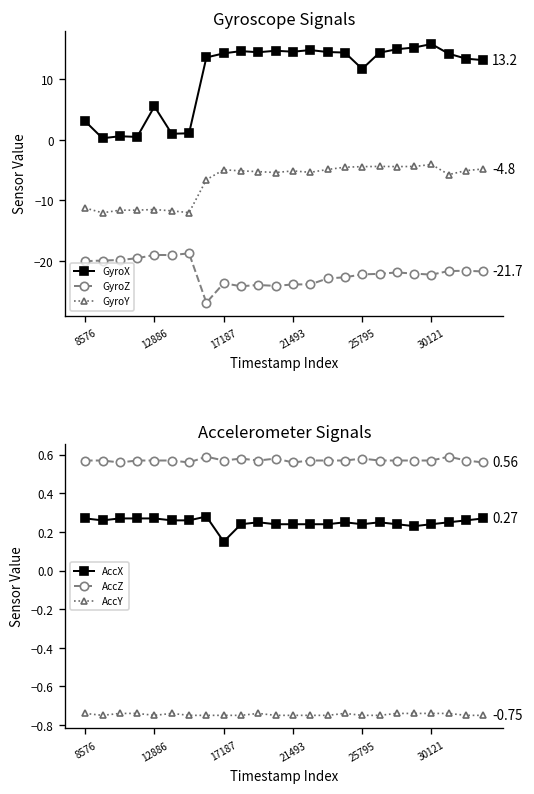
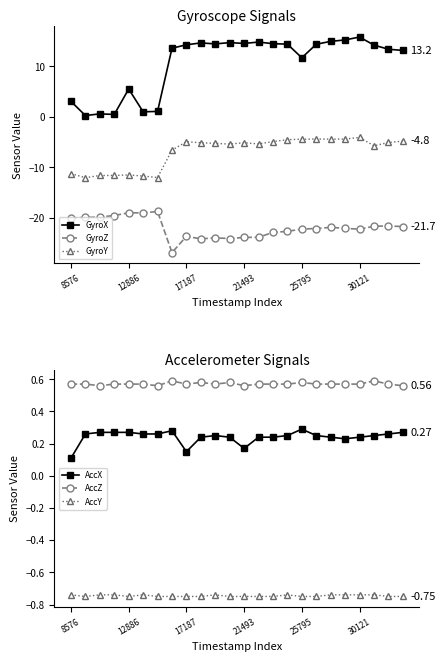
  {
    "Gyroscope Signals": {
      "GyroX": {
        "8576": 3,
        "12886": 6,
        "17187": 14,
        "21493": 15,
        "25795": 12,
        "30121": 16
      }
    },
    "Accelerometer Signals": {
      "AccX": {
-       "8576": 0.27,
+       "8576": 0.11,
        "12886": 0.27,
        "17187": 0.15,
-       "21493": 0.24,
-       "25795": 0.24,
+       "21493": 0.17,
+       "25795": 0.29,
        "30121": 0.24
      }
    }
  }
